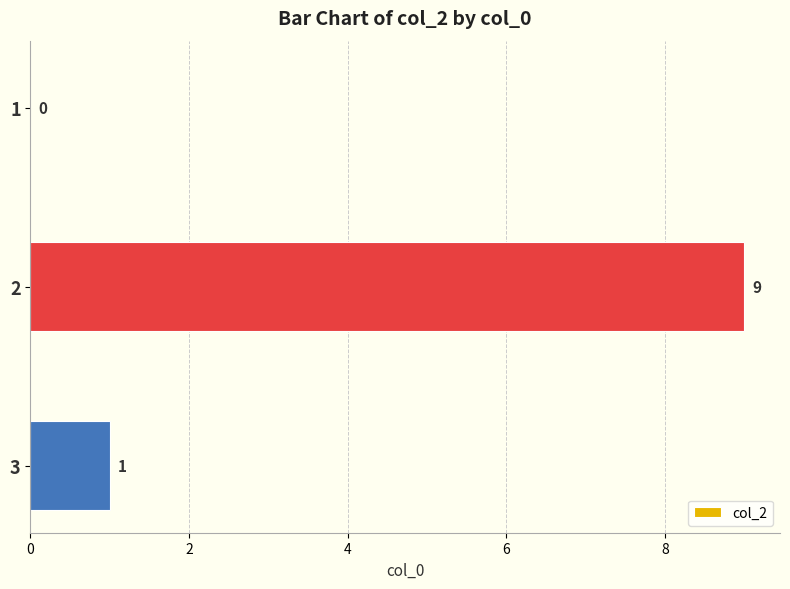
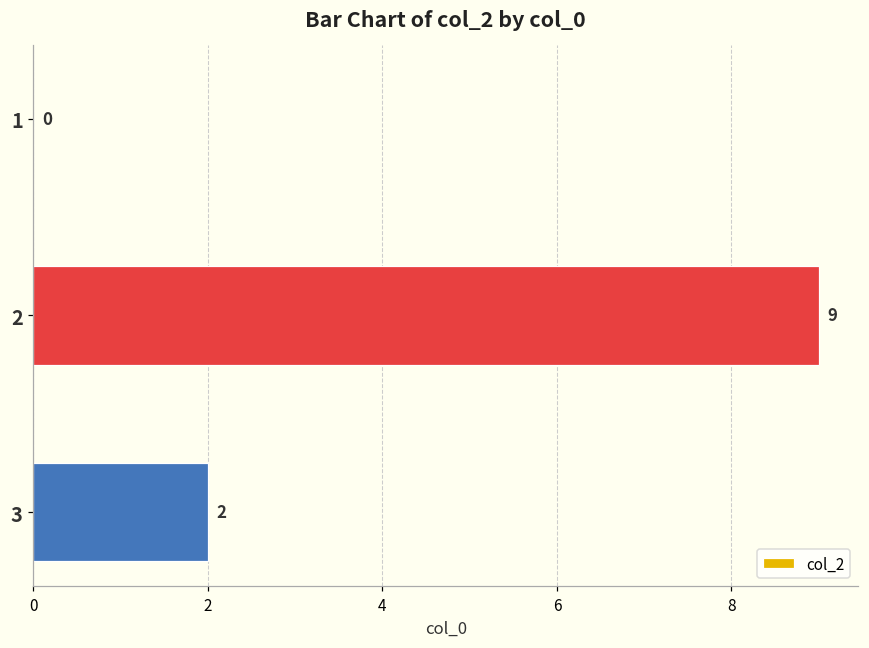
  {
    "1": 0,
    "2": 9,
-   "3": 1
+   "3": 2
  }
